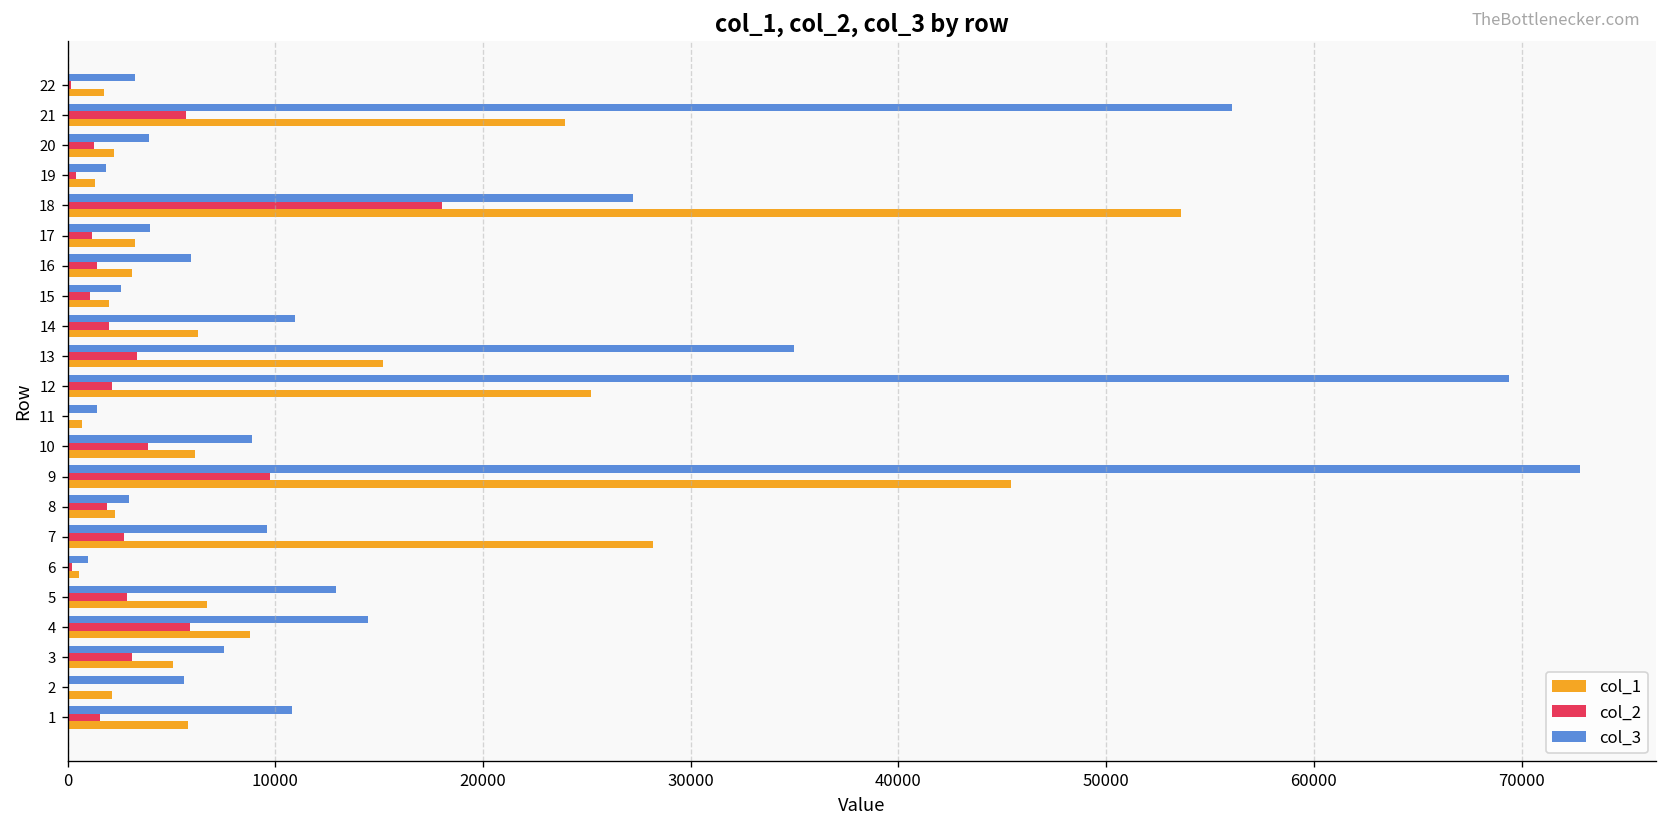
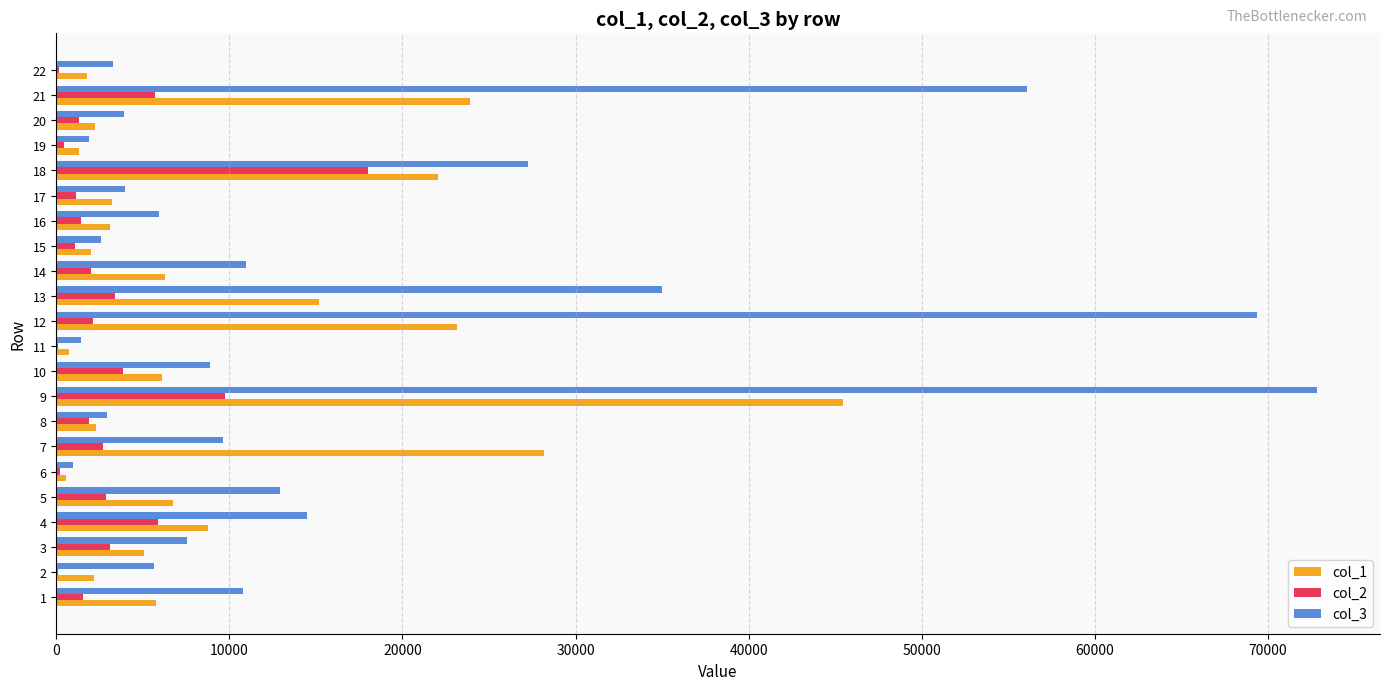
  {
    "col_1": {
      "22": 1800,
      "21": 23900,
      "20": 2300,
      "19": 1300,
-     "18": 53600,
+     "18": 22000,
      "17": 3200,
      "16": 3100,
      "15": 2000,
      "14": 6300,
      "13": 15200,
-     "12": 25200,
+     "12": 23200,
      "11": 700,
      "10": 6100,
      "9": 45400,
      "8": 2300,
      "7": 28200,
      "6": 500,
      "5": 6700,
      "4": 8800,
      "3": 5100,
      "2": 2200,
      "1": 5800
    },
    "col_2": {
      "22": 200,
      "21": 5700,
      "20": 1300,
      "19": 400,
      "18": 18000,
      "17": 1200,
      "16": 1400,
      "15": 1100,
      "14": 2000,
      "13": 3400,
      "12": 2100,
      "10": 3900,
      "9": 9700,
      "8": 1900,
      "7": 2700,
      "6": 200,
      "5": 2900,
      "4": 5900,
      "3": 3100,
      "1": 1500
    },
    "col_3": {
      "22": 3300,
      "21": 56100,
      "20": 3900,
      "19": 1900,
      "18": 27200,
      "17": 4000,
      "16": 5900,
      "15": 2600,
      "14": 10900,
      "13": 35000,
      "12": 69400,
      "11": 1400,
      "10": 8900,
      "9": 72800,
      "8": 2900,
      "7": 9600,
      "6": 1000,
      "5": 12900,
      "4": 14500,
      "3": 7500,
      "2": 5600,
      "1": 10800
    }
  }
